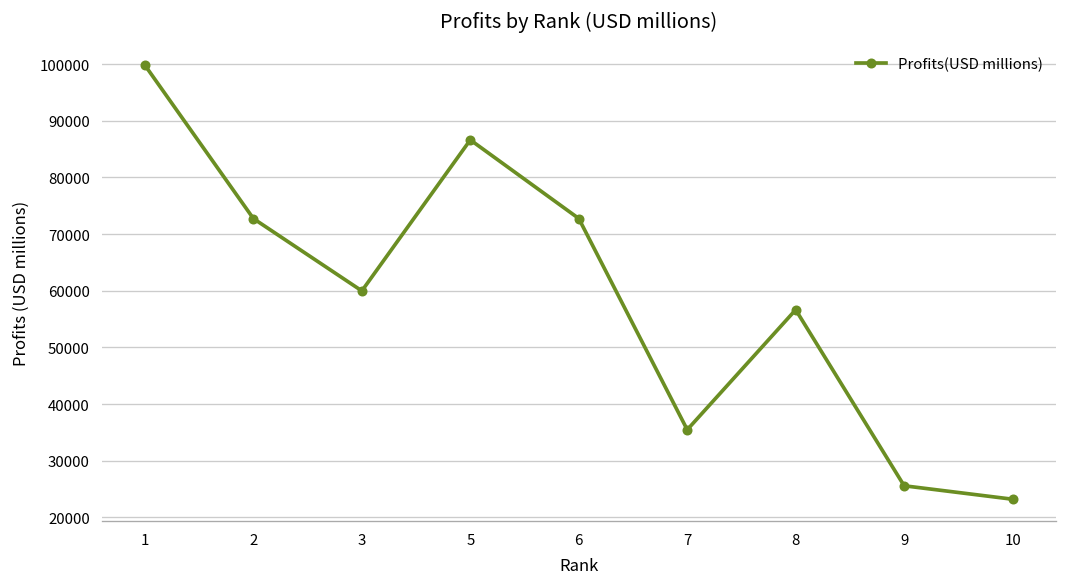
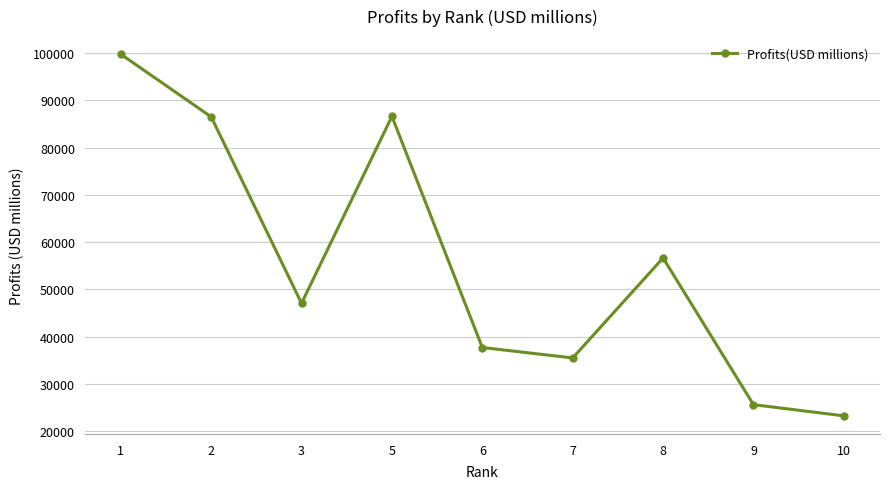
  {
    "1": 100000,
-   "2": 73000,
-   "3": 60000,
+   "2": 87000,
+   "3": 47000,
    "5": 87000,
-   "6": 73000,
+   "6": 38000,
    "7": 35000,
    "8": 57000,
    "9": 26000,
    "10": 23000
  }
